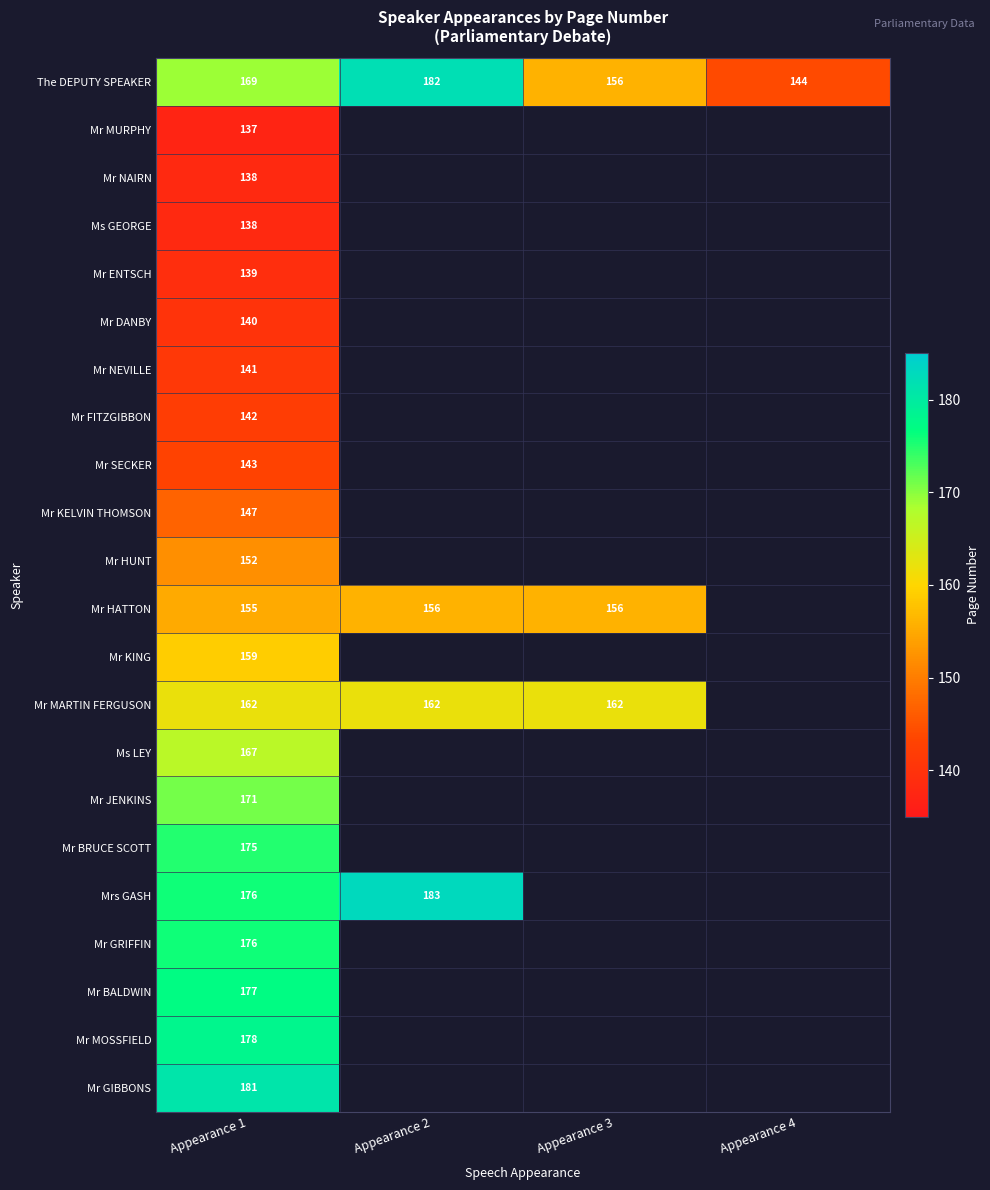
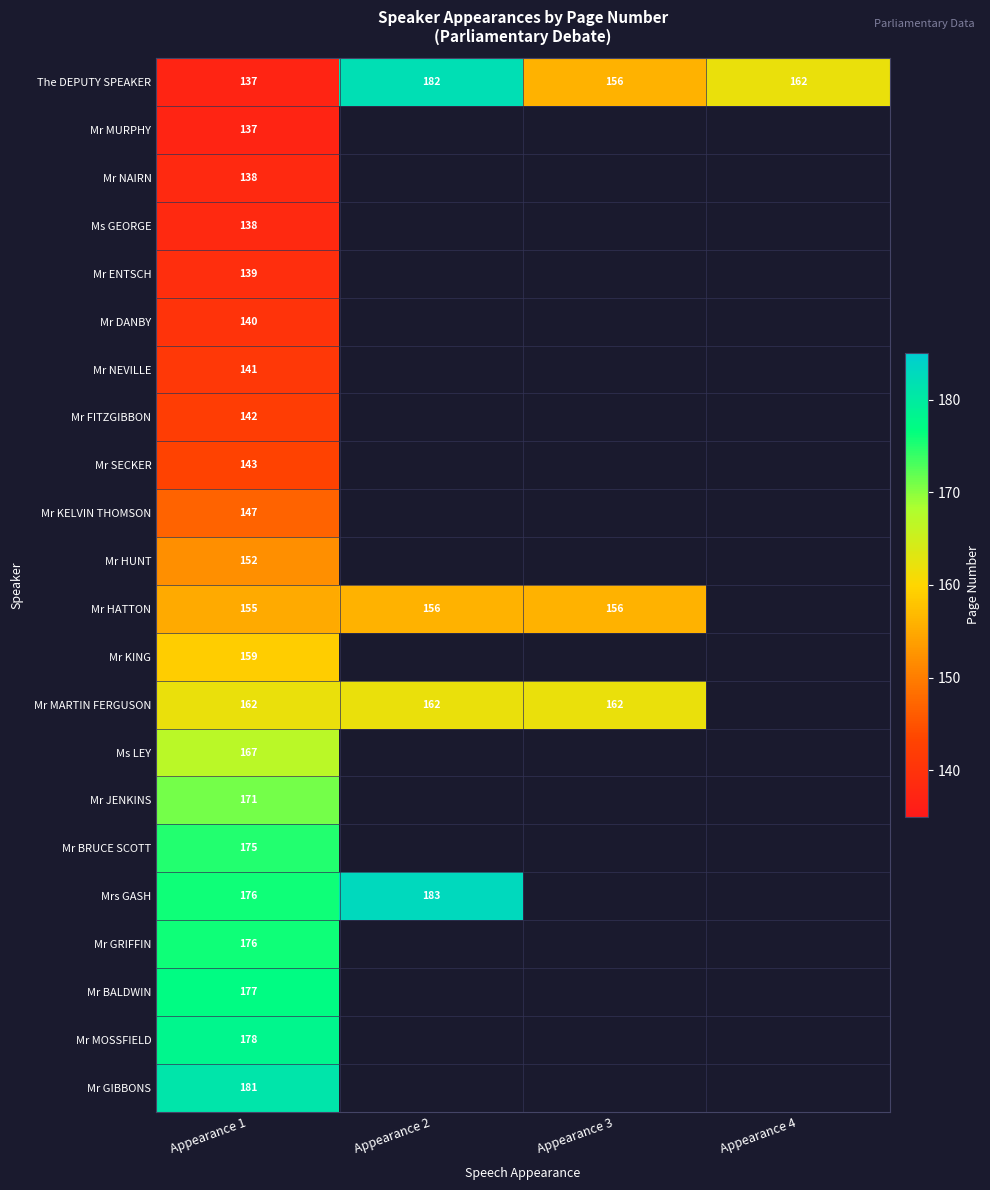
  {
    "The DEPUTY SPEAKER": {
-     "Appearance 1": 169,
+     "Appearance 1": 137,
      "Appearance 2": 182,
      "Appearance 3": 156,
-     "Appearance 4": 144
+     "Appearance 4": 162
    },
    "Mr MURPHY": {
      "Appearance 1": 137
    },
    "Mr NAIRN": {
      "Appearance 1": 138
    },
    "Ms GEORGE": {
      "Appearance 1": 138
    },
    "Mr ENTSCH": {
      "Appearance 1": 139
    },
    "Mr DANBY": {
      "Appearance 1": 140
    },
    "Mr NEVILLE": {
      "Appearance 1": 141
    },
    "Mr FITZGIBBON": {
      "Appearance 1": 142
    },
    "Mr SECKER": {
      "Appearance 1": 143
    },
    "Mr KELVIN THOMSON": {
      "Appearance 1": 147
    },
    "Mr HUNT": {
      "Appearance 1": 152
    },
    "Mr HATTON": {
      "Appearance 1": 155,
      "Appearance 2": 156,
      "Appearance 3": 156
    },
    "Mr KING": {
      "Appearance 1": 159
    },
    "Mr MARTIN FERGUSON": {
      "Appearance 1": 162,
      "Appearance 2": 162,
      "Appearance 3": 162
    },
    "Ms LEY": {
      "Appearance 1": 167
    },
    "Mr JENKINS": {
      "Appearance 1": 171
    },
    "Mr BRUCE SCOTT": {
      "Appearance 1": 175
    },
    "Mrs GASH": {
      "Appearance 1": 176,
      "Appearance 2": 183
    },
    "Mr GRIFFIN": {
      "Appearance 1": 176
    },
    "Mr BALDWIN": {
      "Appearance 1": 177
    },
    "Mr MOSSFIELD": {
      "Appearance 1": 178
    },
    "Mr GIBBONS": {
      "Appearance 1": 181
    }
  }
